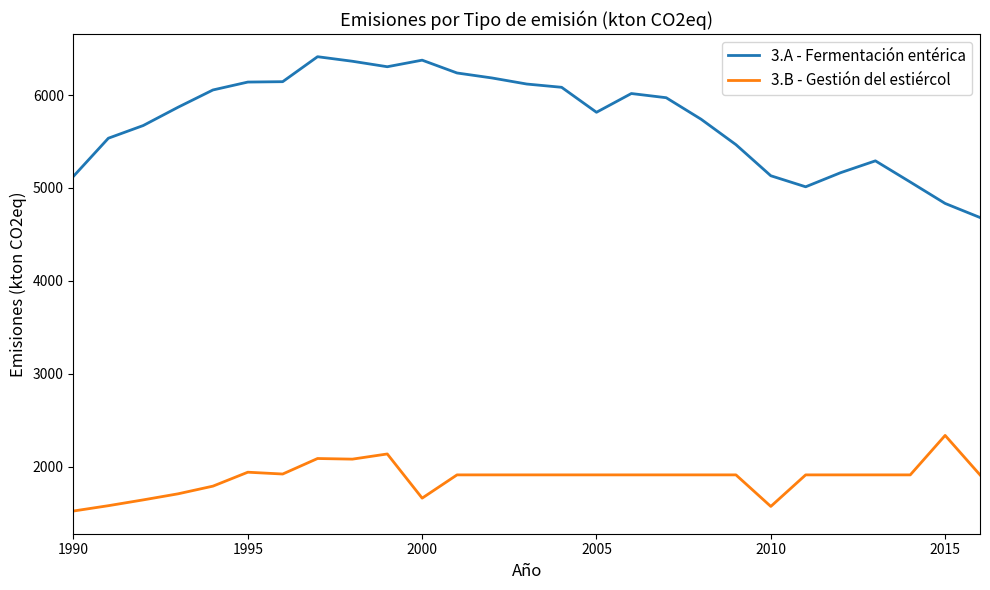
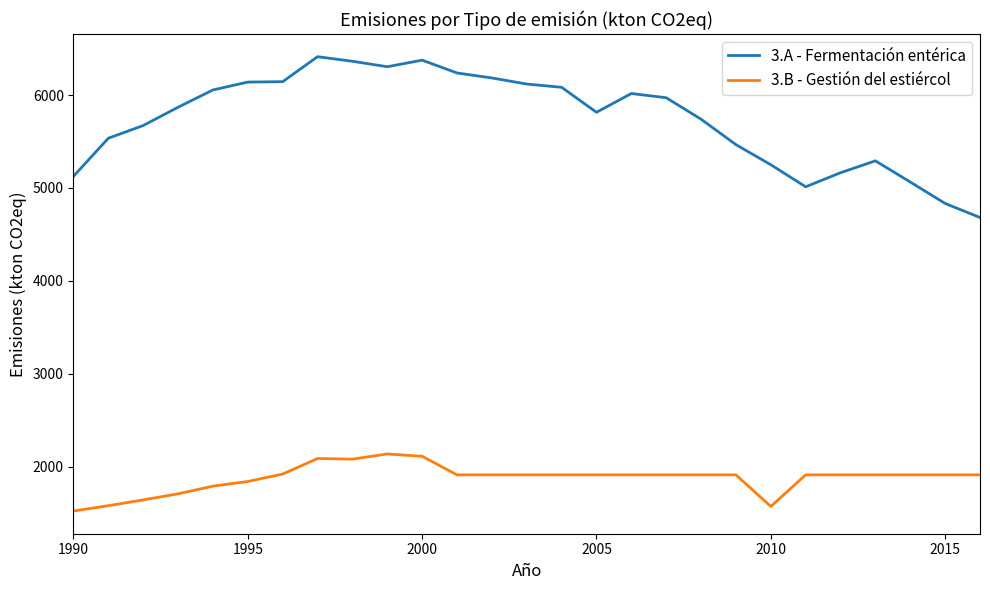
  {
    "3.A - Fermentación entérica": {
      "1990": 5100,
      "1995": 6100,
      "2000": 6400,
      "2005": 5800,
-     "2010": 5100,
+     "2010": 5300,
      "2015": 4800
    },
    "3.B - Gestión del estiércol": {
      "1990": 1500,
-     "1995": 1900,
-     "2000": 1700,
+     "1995": 1800,
+     "2000": 2100,
      "2005": 1900,
      "2010": 1600,
-     "2015": 2300
+     "2015": 1900
    }
  }
